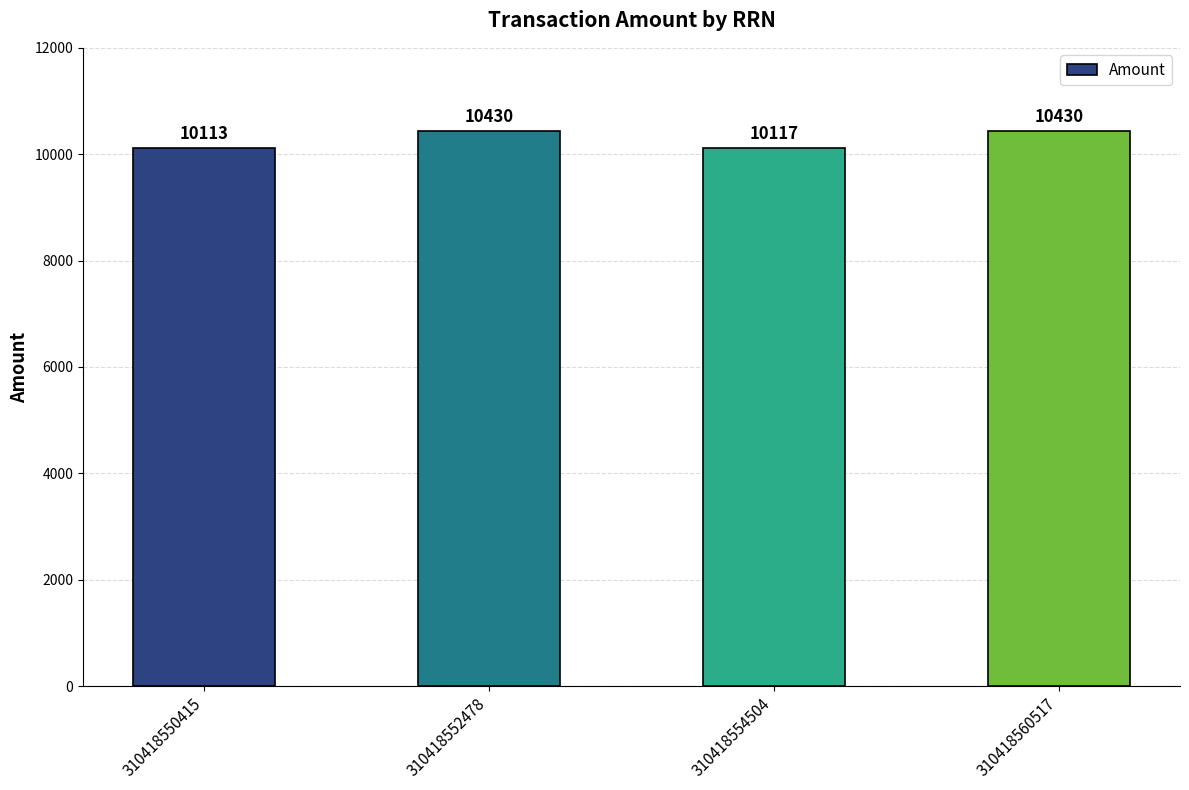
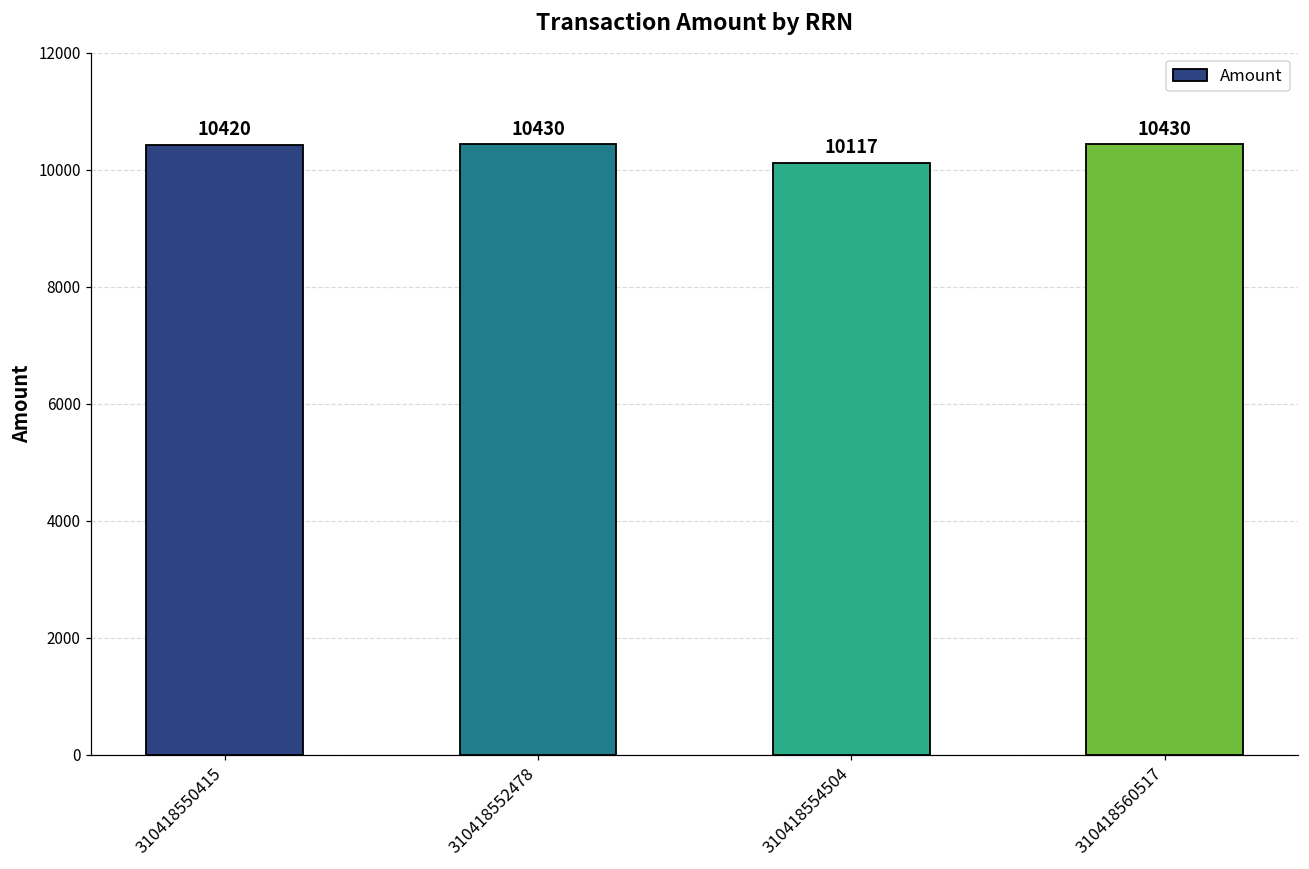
  {
-   "310418550415": 10113,
+   "310418550415": 10420,
    "310418552478": 10430,
    "310418554504": 10117,
    "310418560517": 10430
  }
